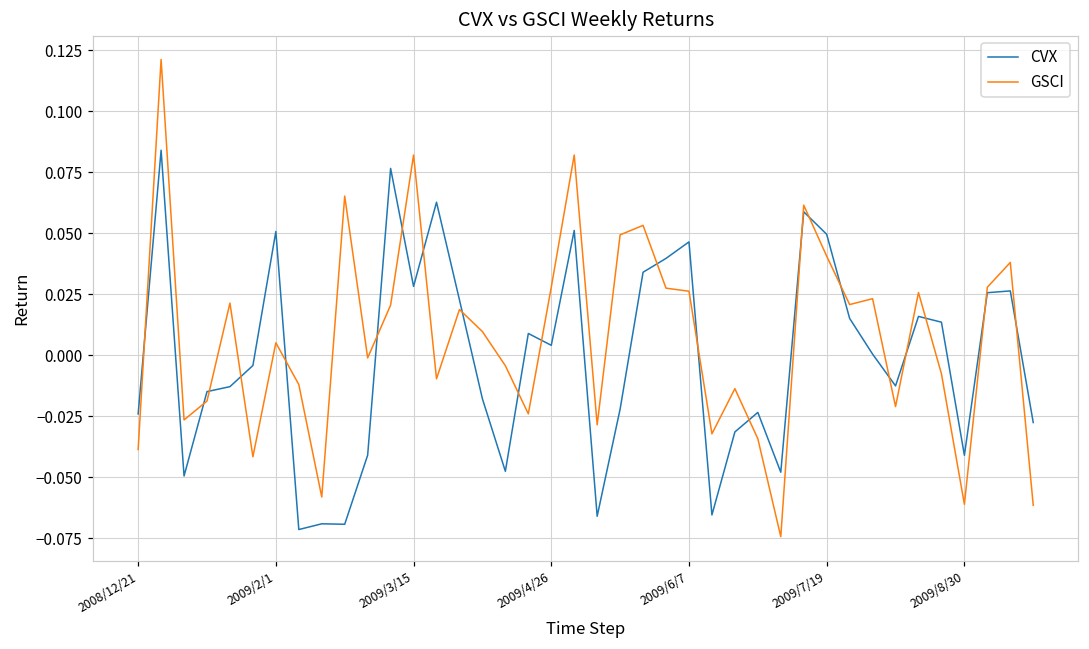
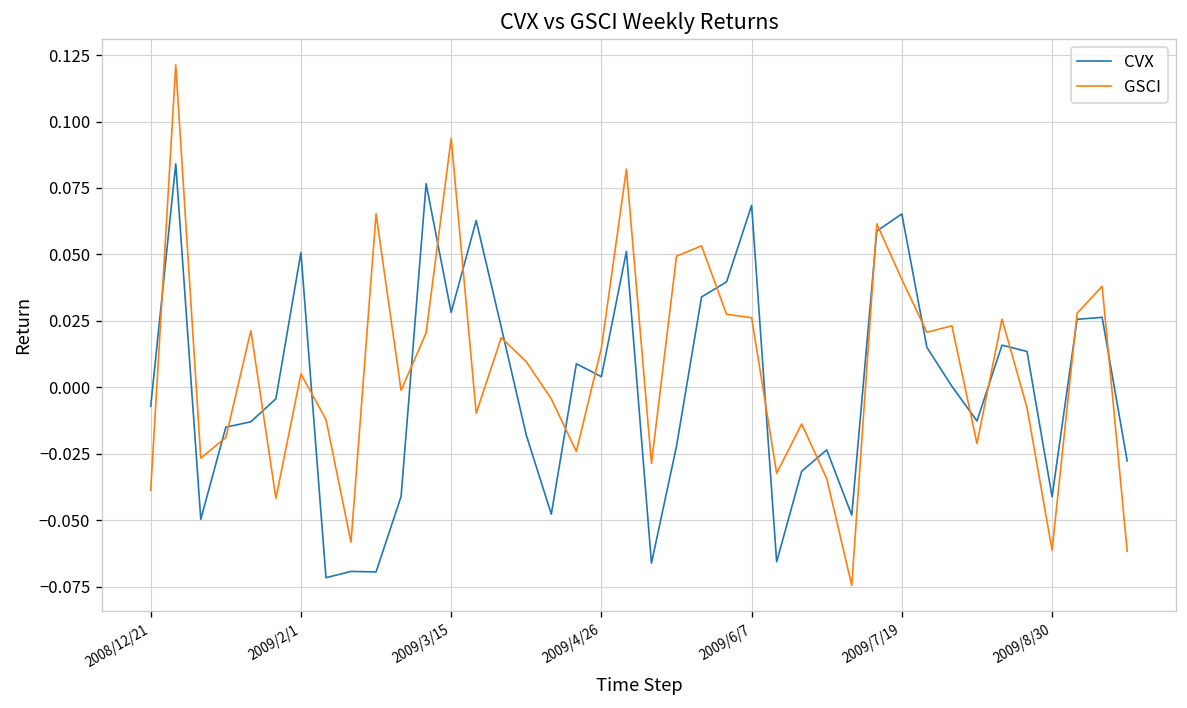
  {
    "CVX": {
-     "2008/12/21": -0.024,
+     "2008/12/21": -0.007,
      "2009/2/1": 0.051,
      "2009/3/15": 0.028,
      "2009/4/26": 0.004,
-     "2009/6/7": 0.046,
-     "2009/7/19": 0.050,
+     "2009/6/7": 0.068,
+     "2009/7/19": 0.065,
      "2009/8/30": -0.041
    },
    "GSCI": {
      "2008/12/21": -0.039,
      "2009/2/1": 0.005,
-     "2009/3/15": 0.082,
-     "2009/4/26": 0.028,
+     "2009/3/15": 0.094,
+     "2009/4/26": 0.015,
      "2009/6/7": 0.026,
      "2009/7/19": 0.041,
      "2009/8/30": -0.061
    }
  }
